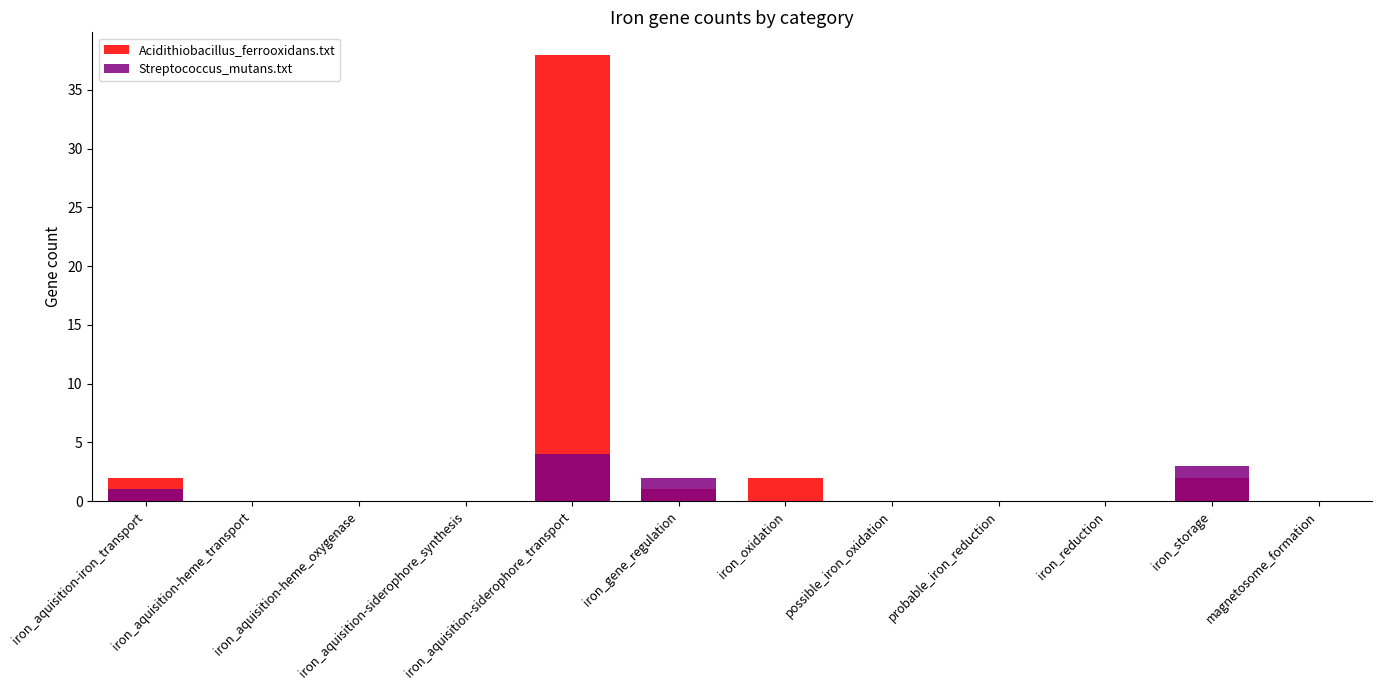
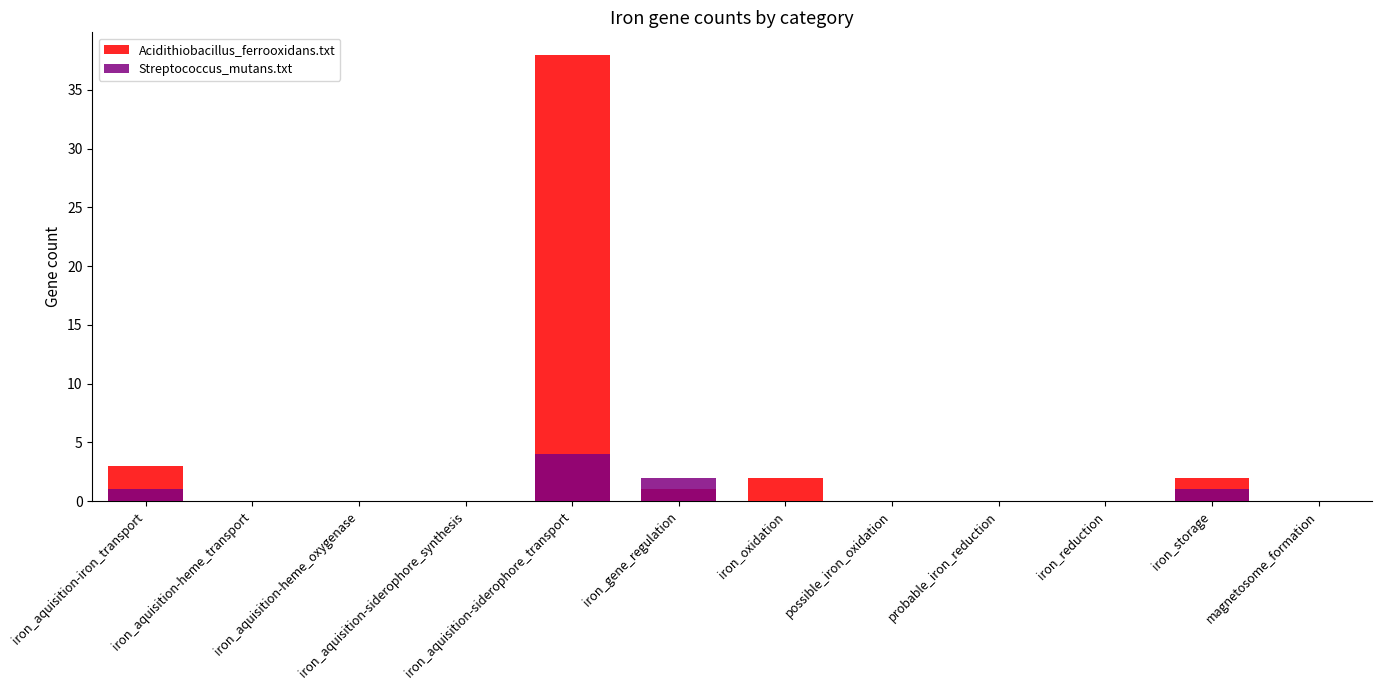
  {
    "Acidithiobacillus_ferrooxidans.txt": {
-     "iron_aquisition-iron_transport": 2,
+     "iron_aquisition-iron_transport": 3,
      "iron_aquisition-heme_transport": 0,
      "iron_aquisition-heme_oxygenase": 0,
      "iron_aquisition-siderophore_synthesis": 0,
      "iron_aquisition-siderophore_transport": 38,
      "iron_oxidation": 2,
      "possible_iron_oxidation": 0,
      "probable_iron_reduction": 0,
      "iron_reduction": 0,
      "magnetosome_formation": 0
    },
    "Streptococcus_mutans.txt": {
      "iron_aquisition-heme_transport": 0,
      "iron_aquisition-heme_oxygenase": 0,
      "iron_aquisition-siderophore_synthesis": 0,
      "iron_gene_regulation": 2,
      "iron_oxidation": 0,
      "possible_iron_oxidation": 0,
      "probable_iron_reduction": 0,
      "iron_reduction": 0,
-     "iron_storage": 3,
+     "iron_storage": 1,
      "magnetosome_formation": 0
    }
  }
